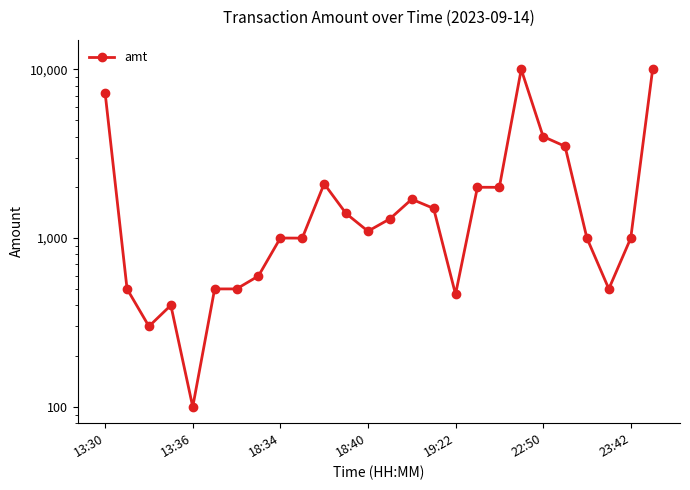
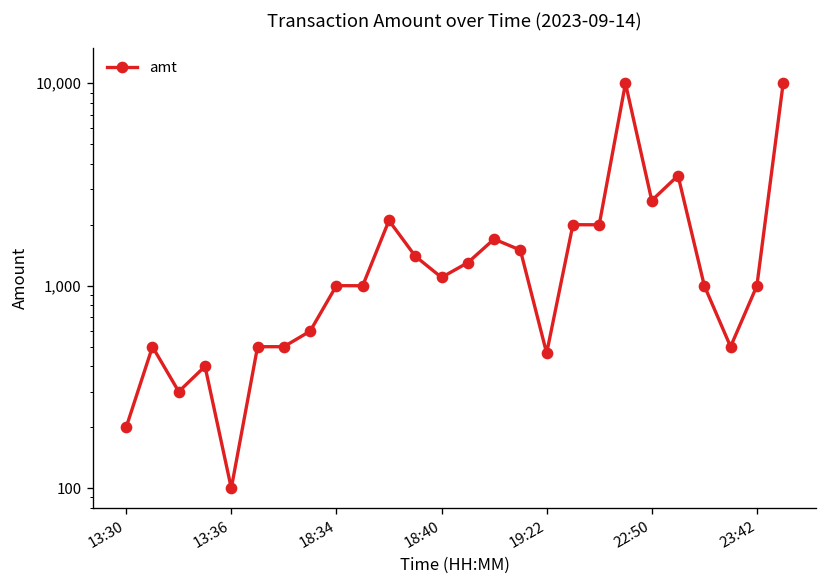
  {
-   "13:30": "7,200",
+   "13:30": "200",
    "13:36": "100",
    "19:22": "460",
-   "22:50": "4,000",
+   "22:50": "2,600",
    "23:42": "1,000"
  }
